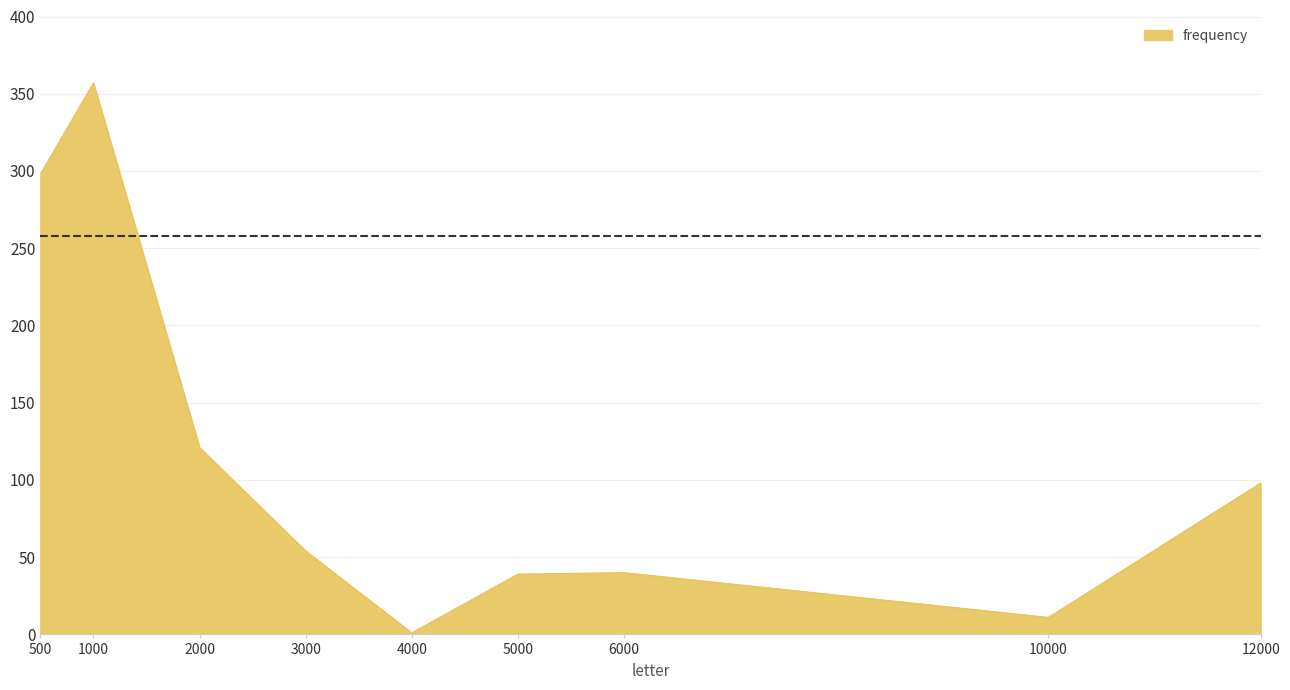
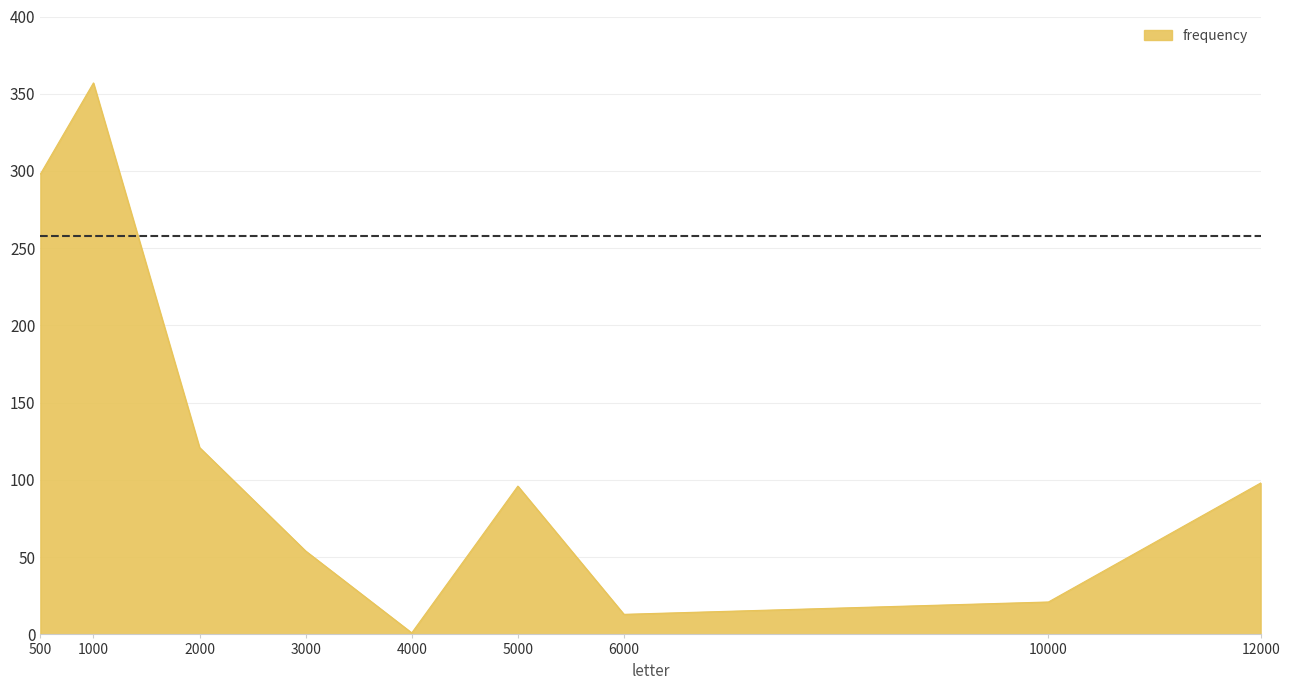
  {
    "500": 298,
    "1000": 357,
    "2000": 121,
    "3000": 54,
    "4000": 1,
-   "5000": 39,
-   "6000": 40,
-   "10000": 11,
+   "5000": 96,
+   "6000": 13,
+   "10000": 21,
    "12000": 98
  }
